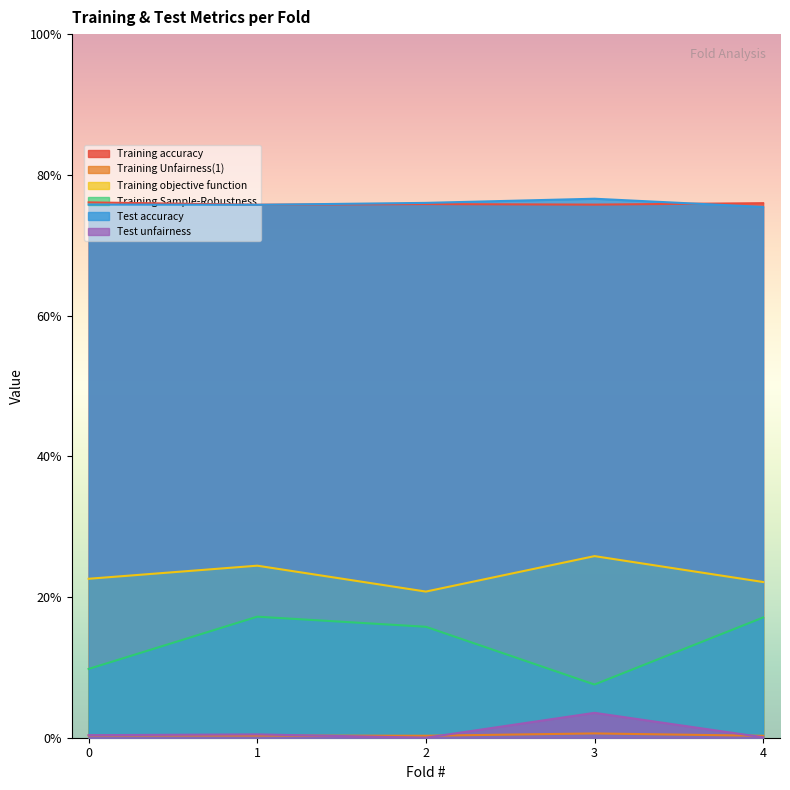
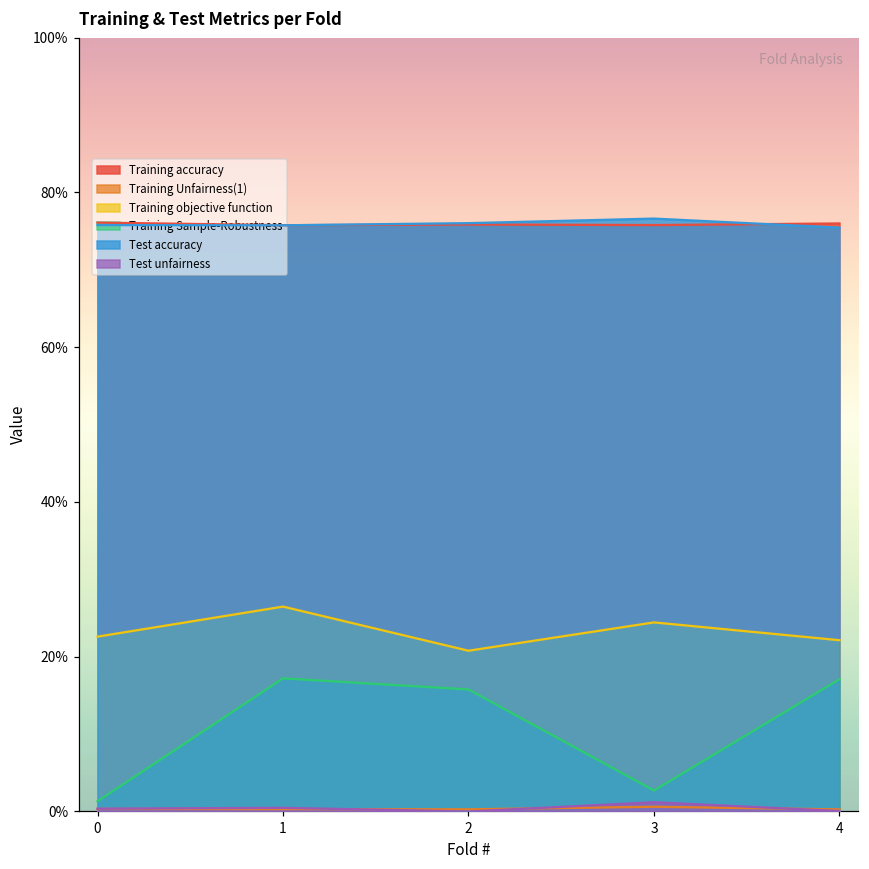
  {
    "Training objective function": {
      "0": "23%",
-     "1": "24%",
+     "1": "26%",
      "2": "21%",
-     "3": "26%",
+     "3": "24%",
      "4": "22%"
    },
    "Training Sample-Robustness": {
-     "0": "10%",
+     "0": "1%",
      "1": "17%",
      "2": "16%",
-     "3": "8%",
+     "3": "3%",
      "4": "17%"
    },
    "Test accuracy": {
      "3": "77%",
      "4": "75%"
    },
    "Test unfairness": {
-     "3": "4%"
+     "3": "1%"
    }
  }
